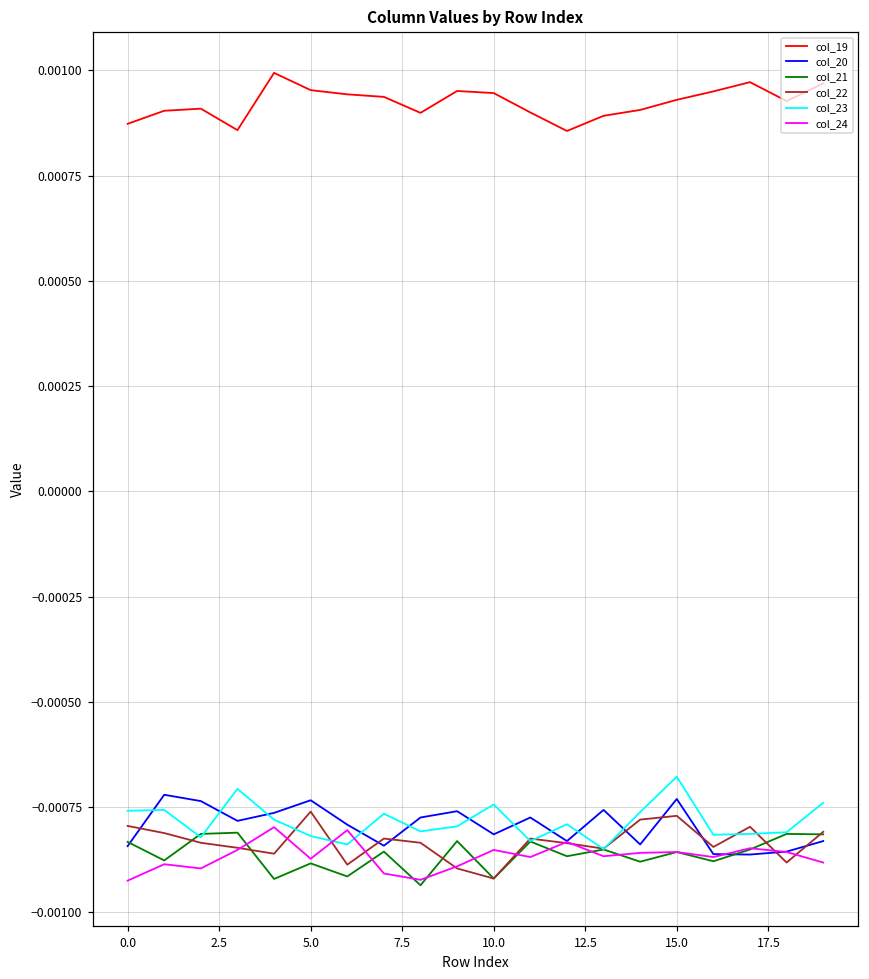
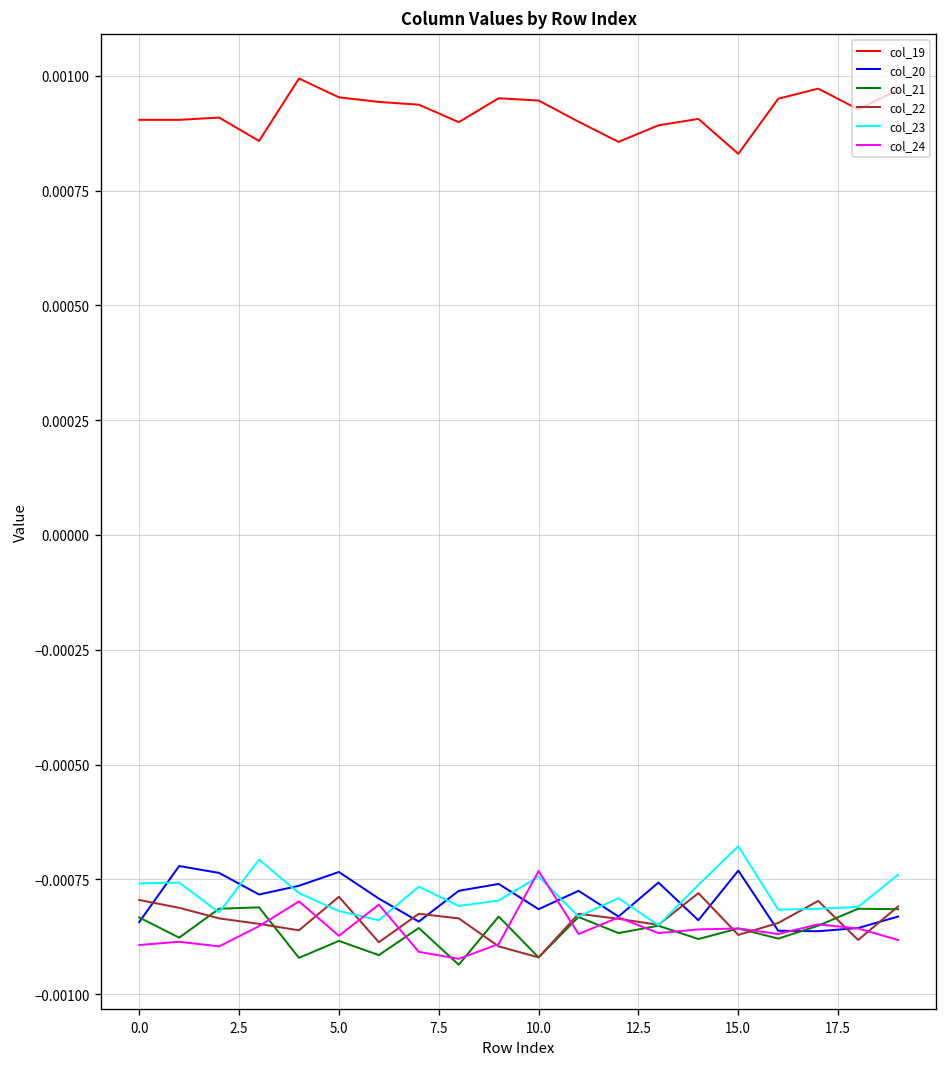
  {
    "col_19": {
-     "0.0": 0.00087,
+     "0.0": 0.00090,
      "5.0": 0.00095,
      "10.0": 0.00095,
-     "15.0": 0.00093
+     "15.0": 0.00083
    },
    "col_20": {
      "0.0": -0.00084,
      "5.0": -0.00073,
      "10.0": -0.00082,
      "15.0": -0.00073
    },
    "col_21": {
      "0.0": -0.00083,
      "5.0": -0.00088
    },
    "col_22": {
      "0.0": -0.00080,
-     "5.0": -0.00076,
-     "15.0": -0.00077
+     "5.0": -0.00079,
+     "15.0": -0.00087
    },
    "col_23": {
      "0.0": -0.00076,
      "5.0": -0.00082,
      "10.0": -0.00074,
      "15.0": -0.00068
    },
    "col_24": {
-     "0.0": -0.00093,
+     "0.0": -0.00089,
      "5.0": -0.00087,
-     "10.0": -0.00085
+     "10.0": -0.00073
    }
  }
